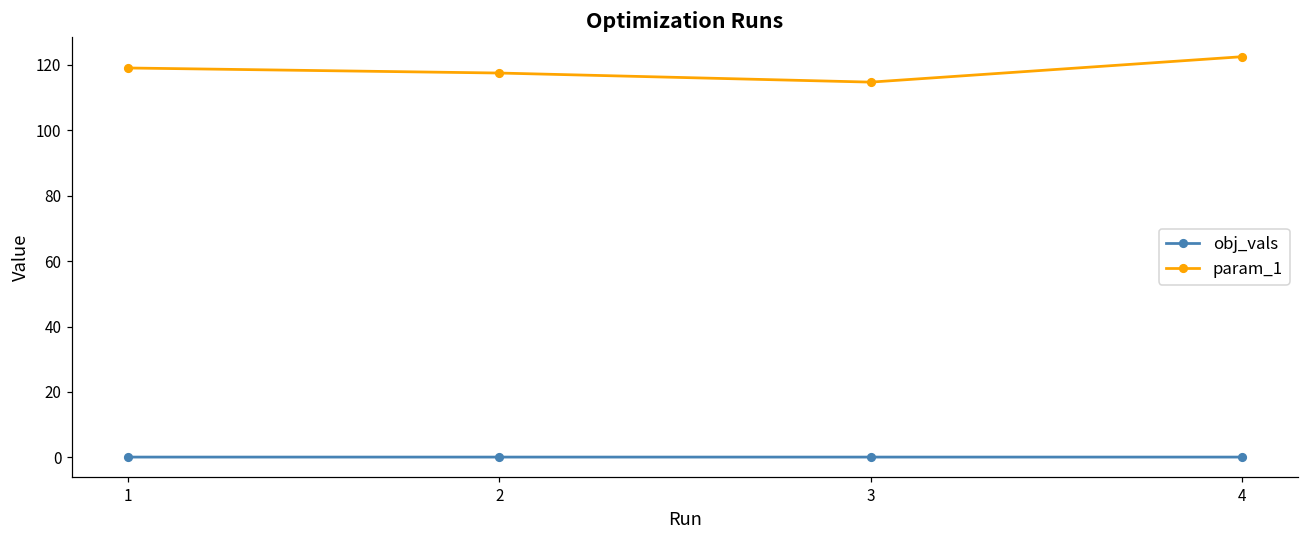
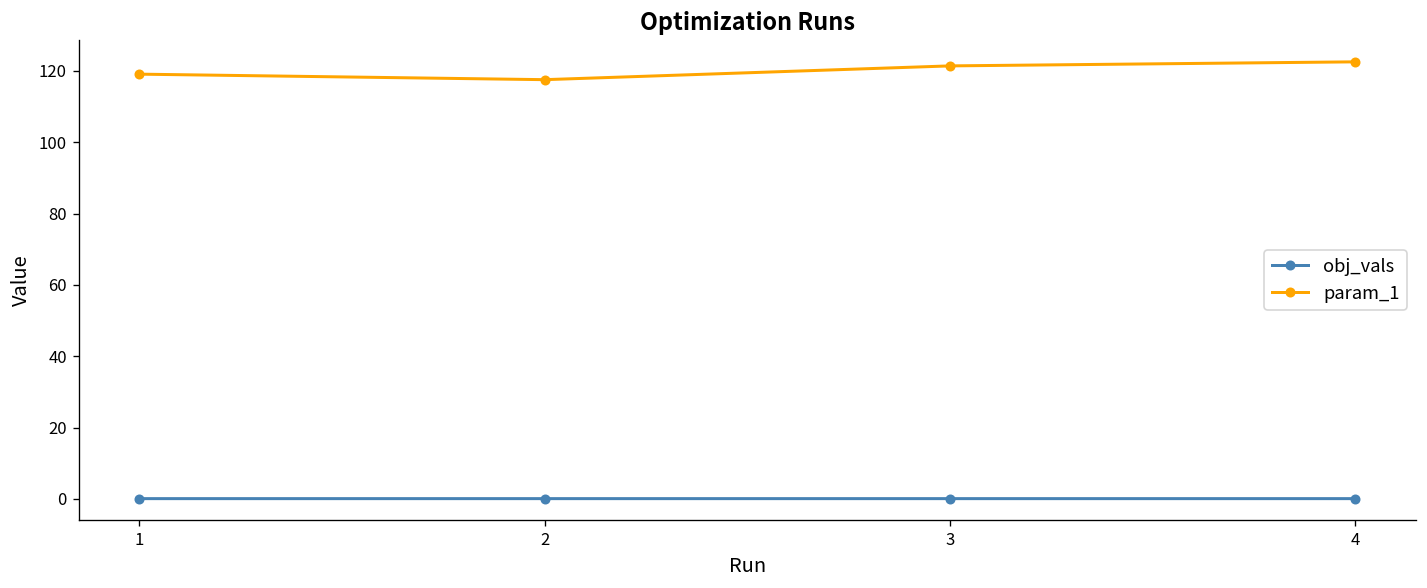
  {
    "obj_vals": {
      "1": 0,
      "2": 0,
      "3": 0,
      "4": 0
    },
    "param_1": {
      "1": 119,
      "2": 118,
-     "3": 115,
+     "3": 121,
      "4": 123
    }
  }
